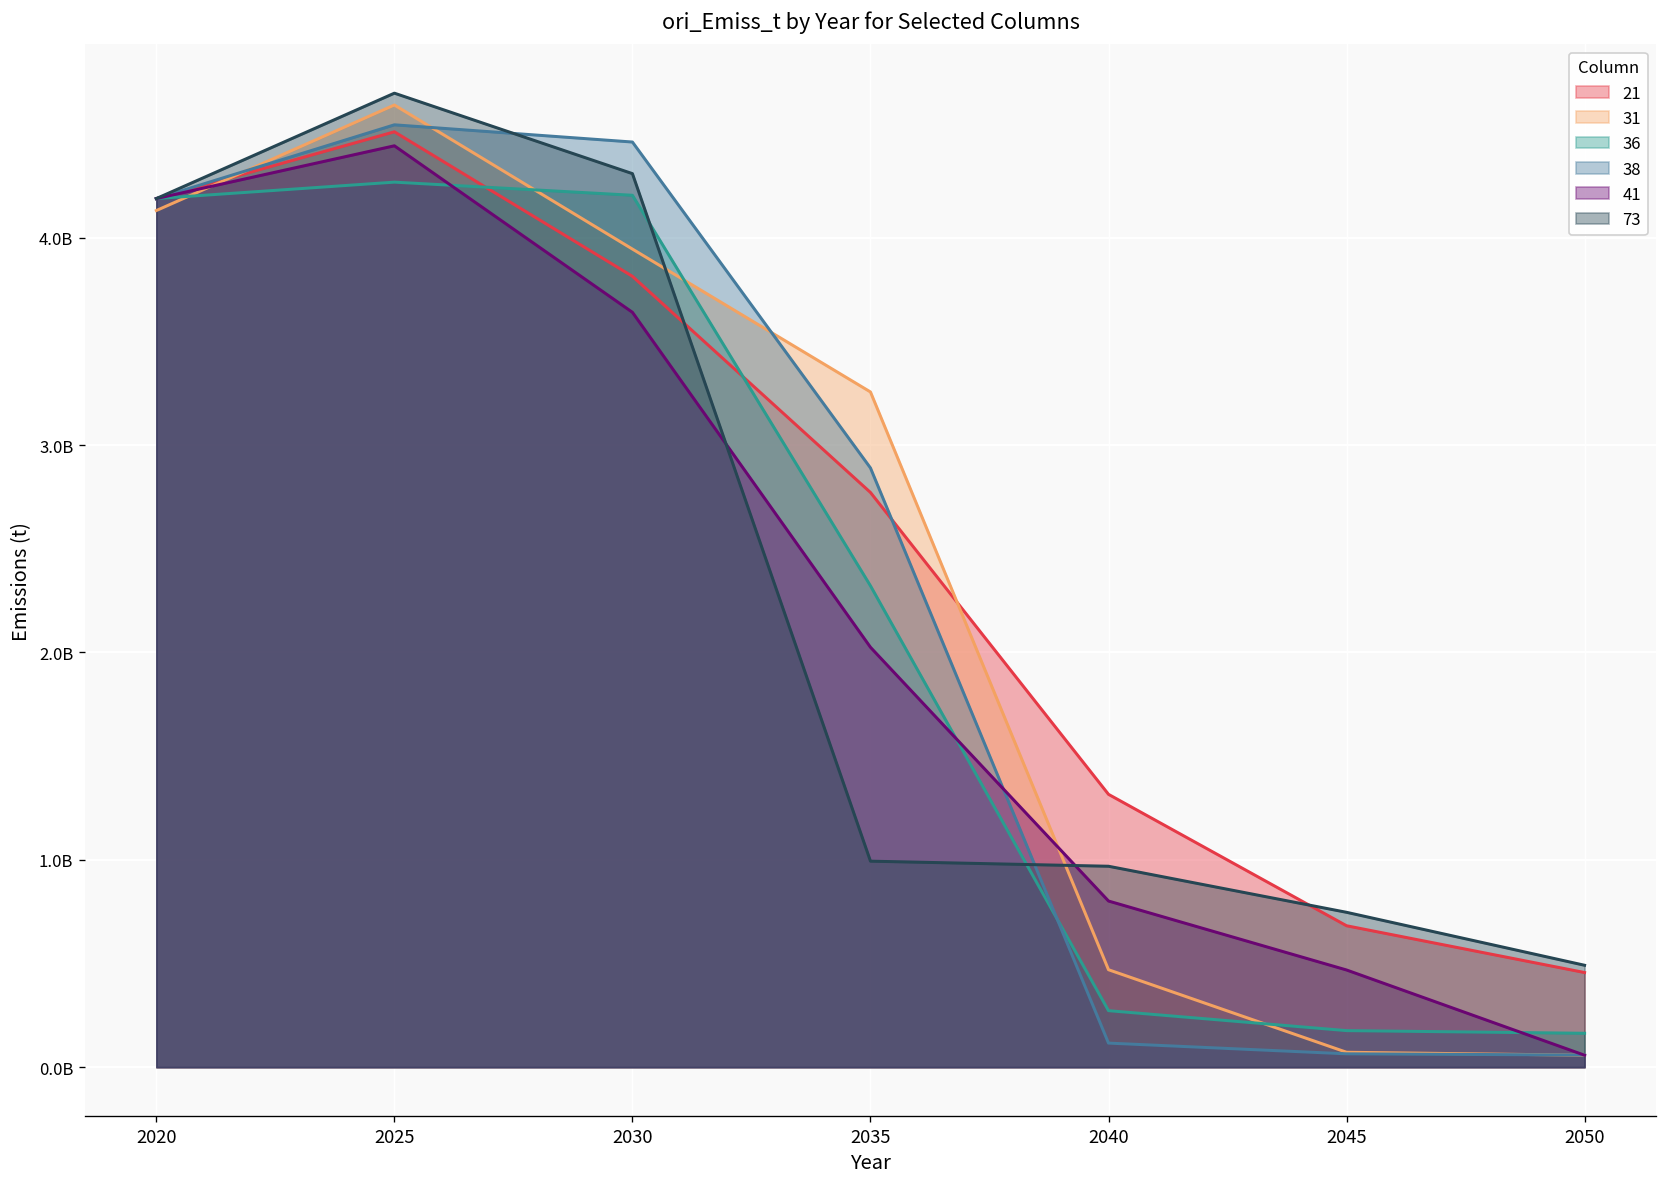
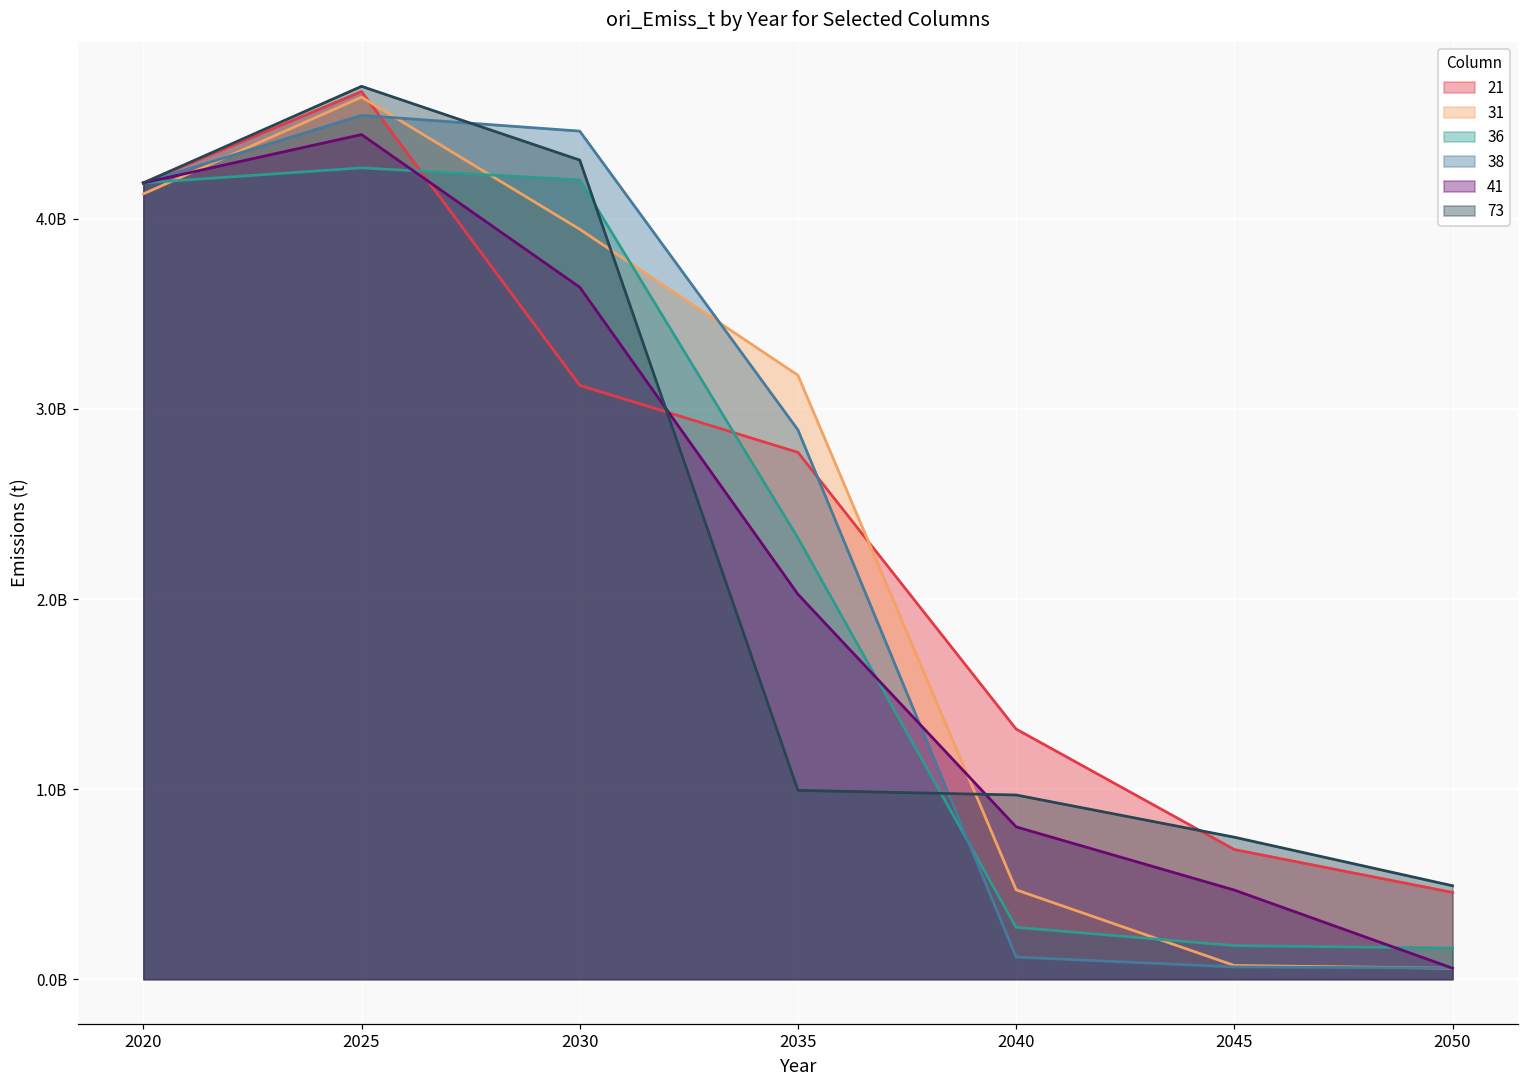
  {
    "21": {
-     "2025": 4510000000,
-     "2030": 3810000000,
+     "2025": 4670000000,
+     "2030": 3120000000,
      "2035": 2770000000,
      "2040": 1320000000,
      "2045": 680000000,
      "2050": 460000000
    },
    "31": {
      "2020": 4130000000,
      "2025": 4640000000,
      "2030": 3950000000,
-     "2035": 3260000000,
+     "2035": 3180000000,
      "2040": 470000000
    }
  }
